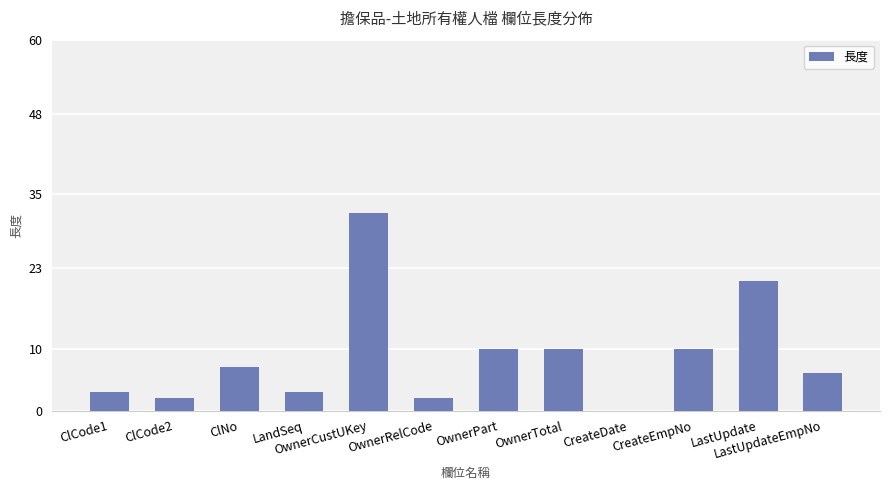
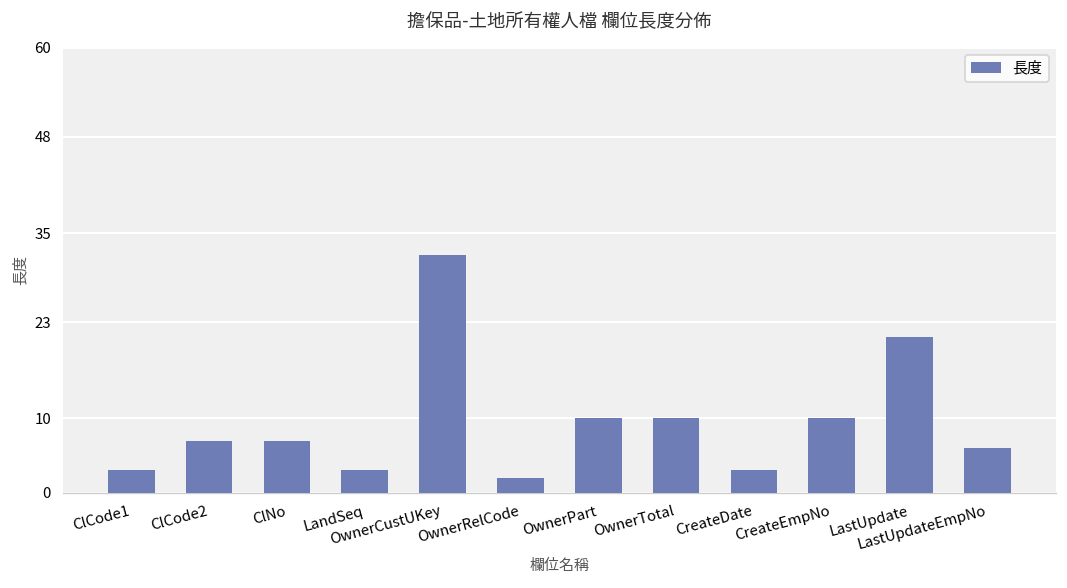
  {
    "ClCode1": 3,
-   "ClCode2": 2,
+   "ClCode2": 7,
    "ClNo": 7,
    "LandSeq": 3,
    "OwnerCustUKey": 32,
    "OwnerRelCode": 2,
    "OwnerPart": 10,
    "OwnerTotal": 10,
-   "CreateDate": 0,
+   "CreateDate": 3,
    "CreateEmpNo": 10,
    "LastUpdate": 21,
    "LastUpdateEmpNo": 6
  }
